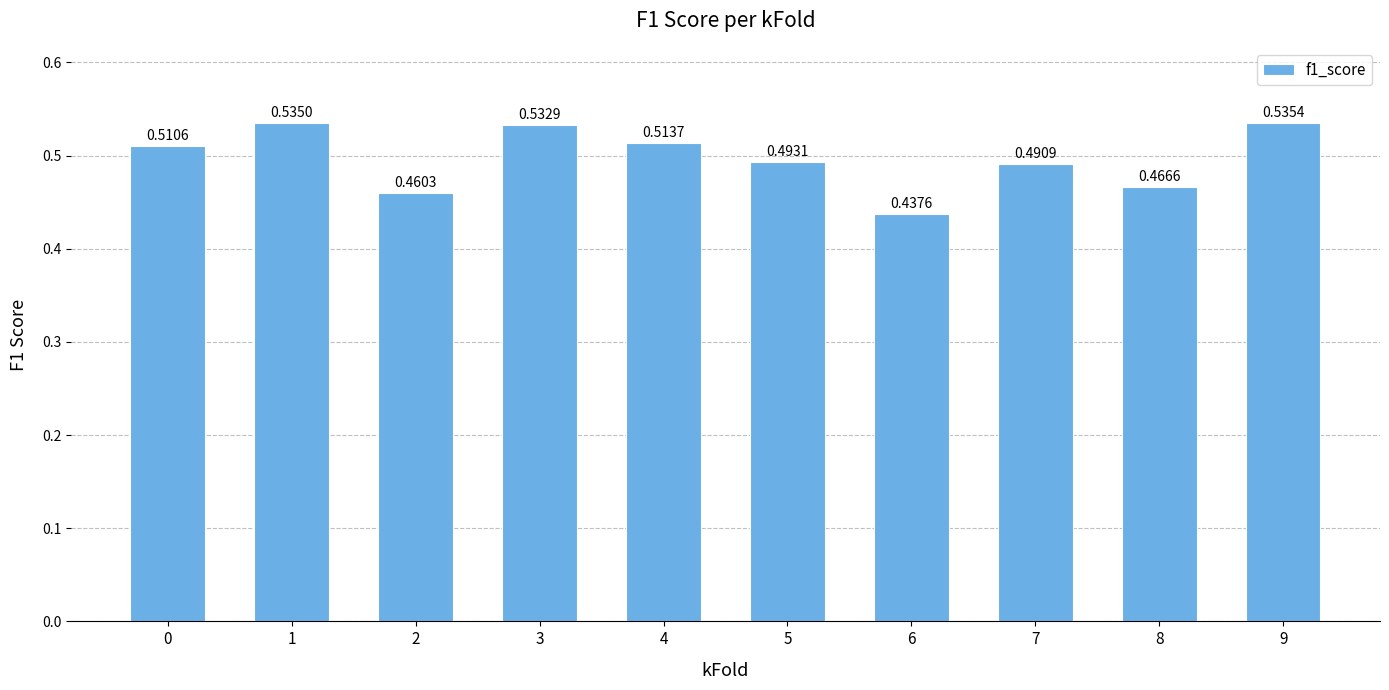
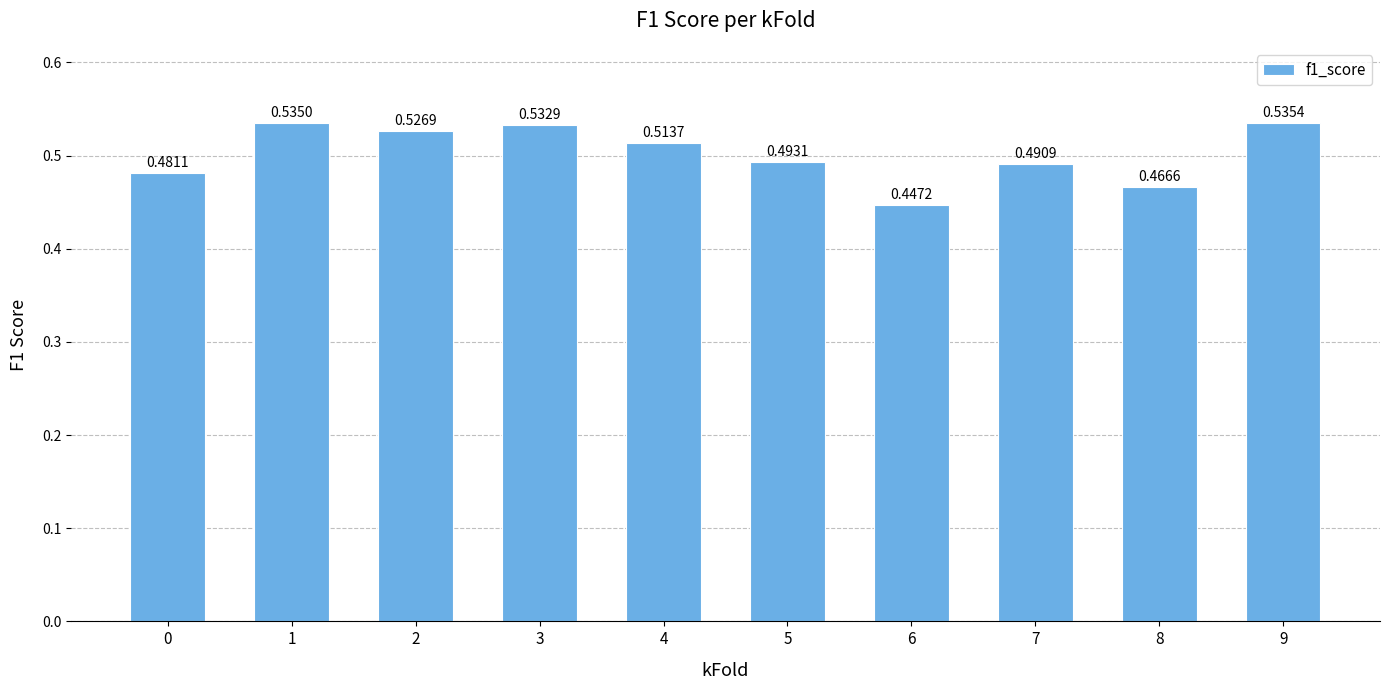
  {
-   "0": 0.5106,
+   "0": 0.4811,
    "1": 0.5350,
-   "2": 0.4603,
+   "2": 0.5269,
    "3": 0.5329,
    "4": 0.5137,
    "5": 0.4931,
-   "6": 0.4376,
+   "6": 0.4472,
    "7": 0.4909,
    "8": 0.4666,
    "9": 0.5354
  }
